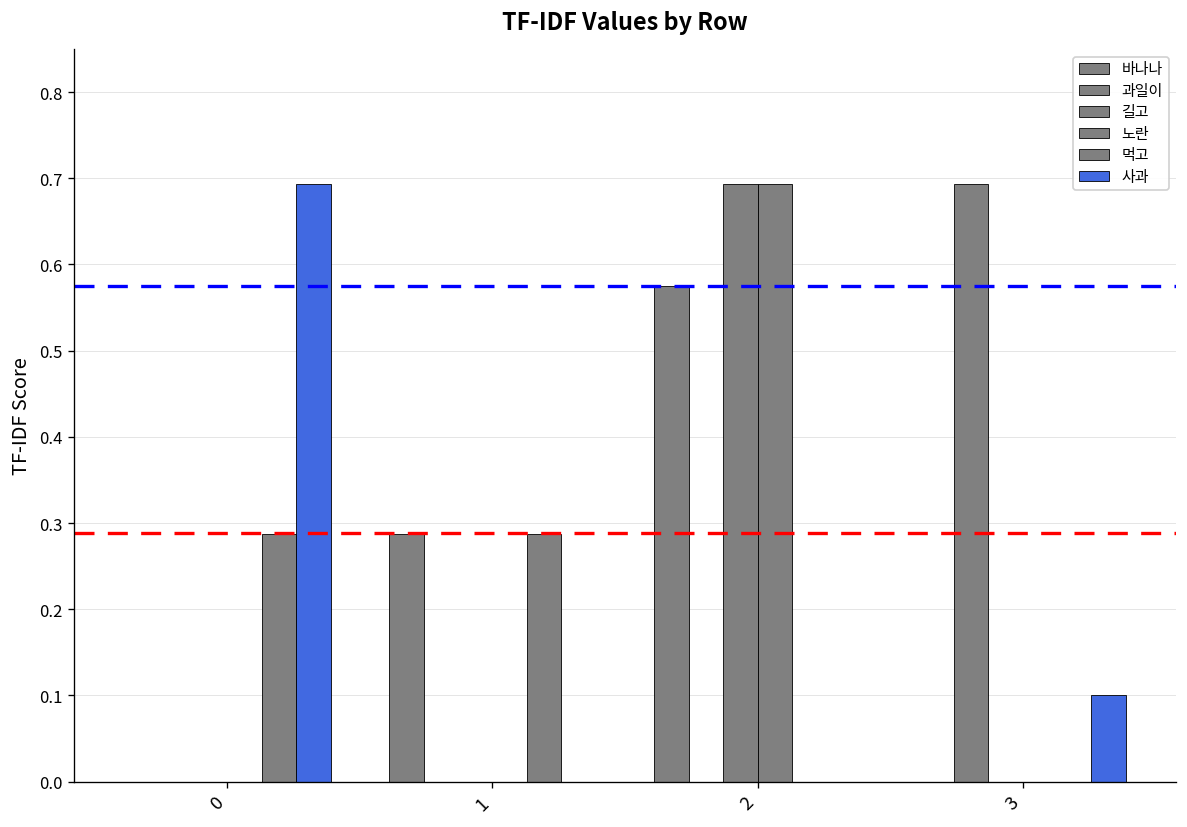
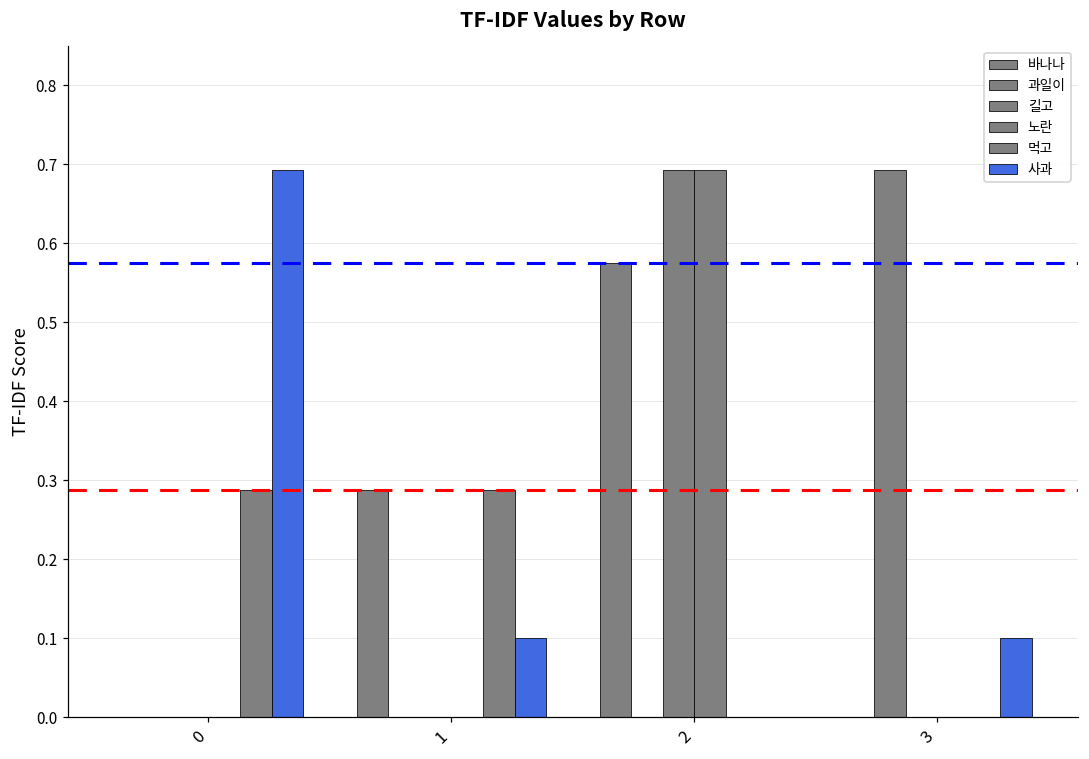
  {
    "사과": {
      "0": 0.69,
-     "1": 0.0,
+     "1": 0.1,
      "2": 0.0,
      "3": 0.1
    }
  }
